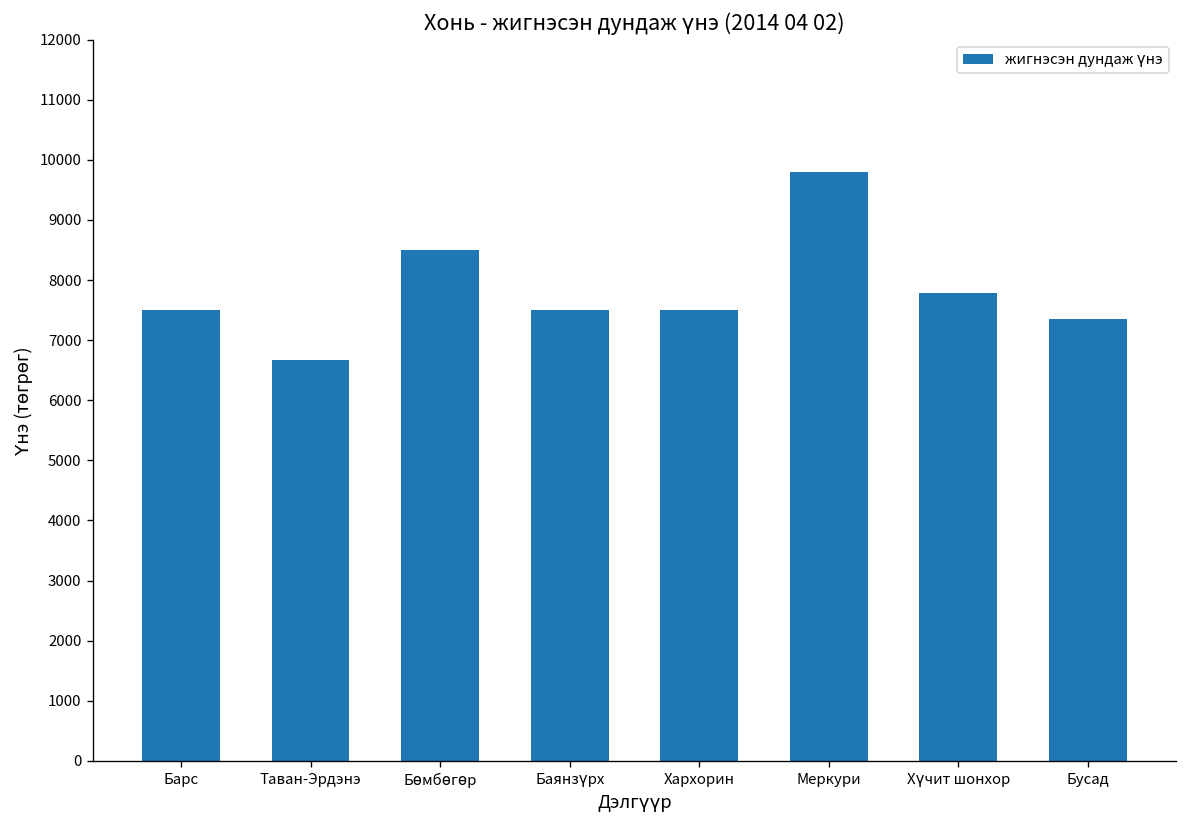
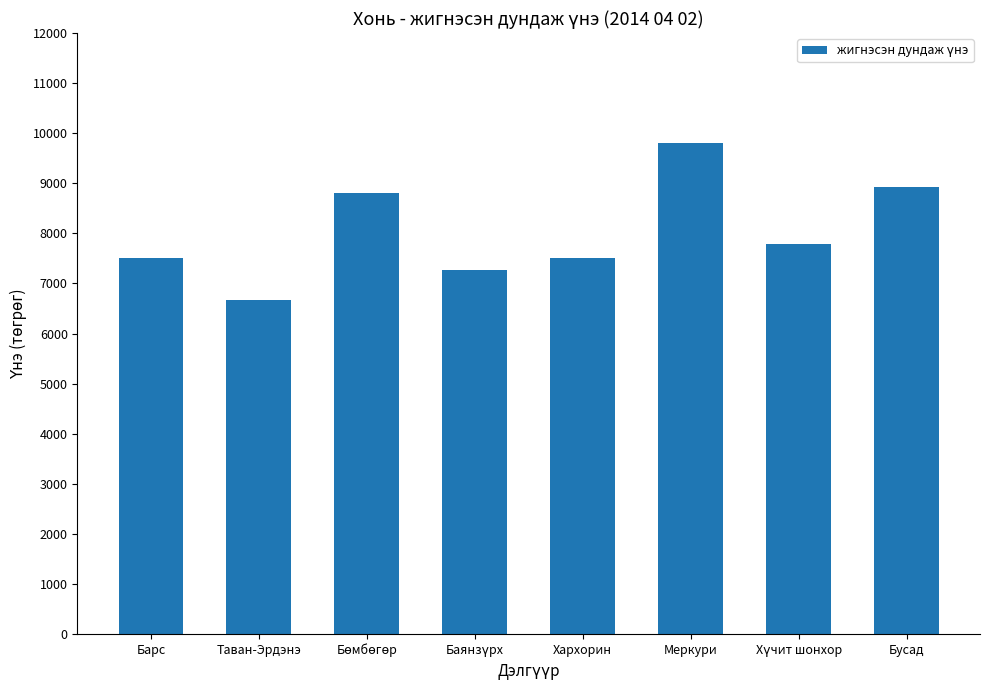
  {
    "Барс": 7500,
    "Таван-Эрдэнэ": 6700,
-   "Бөмбөгөр": 8500,
-   "Баянзүрх": 7500,
+   "Бөмбөгөр": 8800,
+   "Баянзүрх": 7300,
    "Хархорин": 7500,
    "Меркури": 9800,
    "Хүчит шонхор": 7800,
-   "Бусад": 7400
+   "Бусад": 8900
  }
